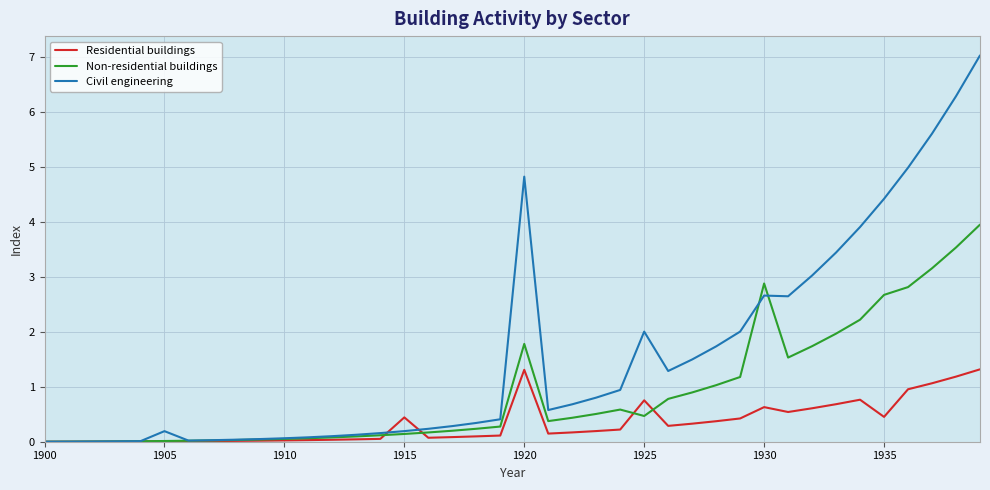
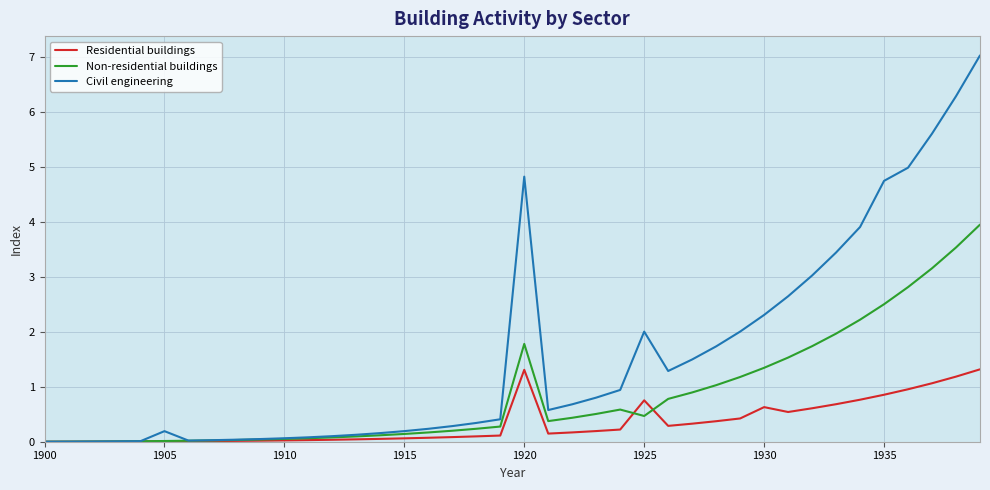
  {
    "Residential buildings": {
-     "1915": 0.4,
+     "1915": 0.1,
      "1920": 1.3,
      "1925": 0.8,
      "1930": 0.6,
-     "1935": 0.5
+     "1935": 0.9
    },
    "Non-residential buildings": {
      "1915": 0.1,
      "1920": 1.8,
      "1925": 0.5,
-     "1930": 2.9,
-     "1935": 2.7
+     "1930": 1.3,
+     "1935": 2.5
    },
    "Civil engineering": {
      "1905": 0.2,
      "1915": 0.2,
      "1920": 4.8,
      "1925": 2.0,
-     "1930": 2.7,
-     "1935": 4.4
+     "1930": 2.3,
+     "1935": 4.7
    }
  }
